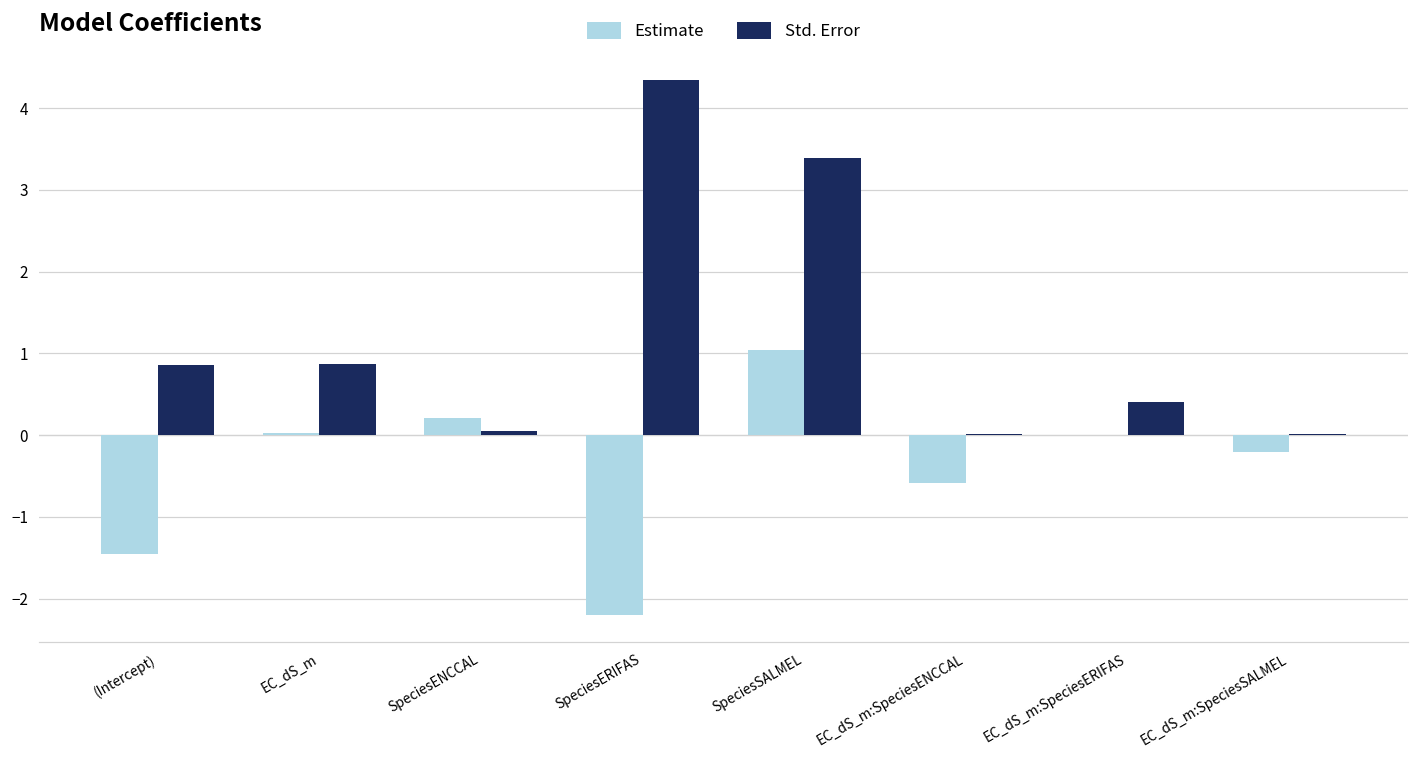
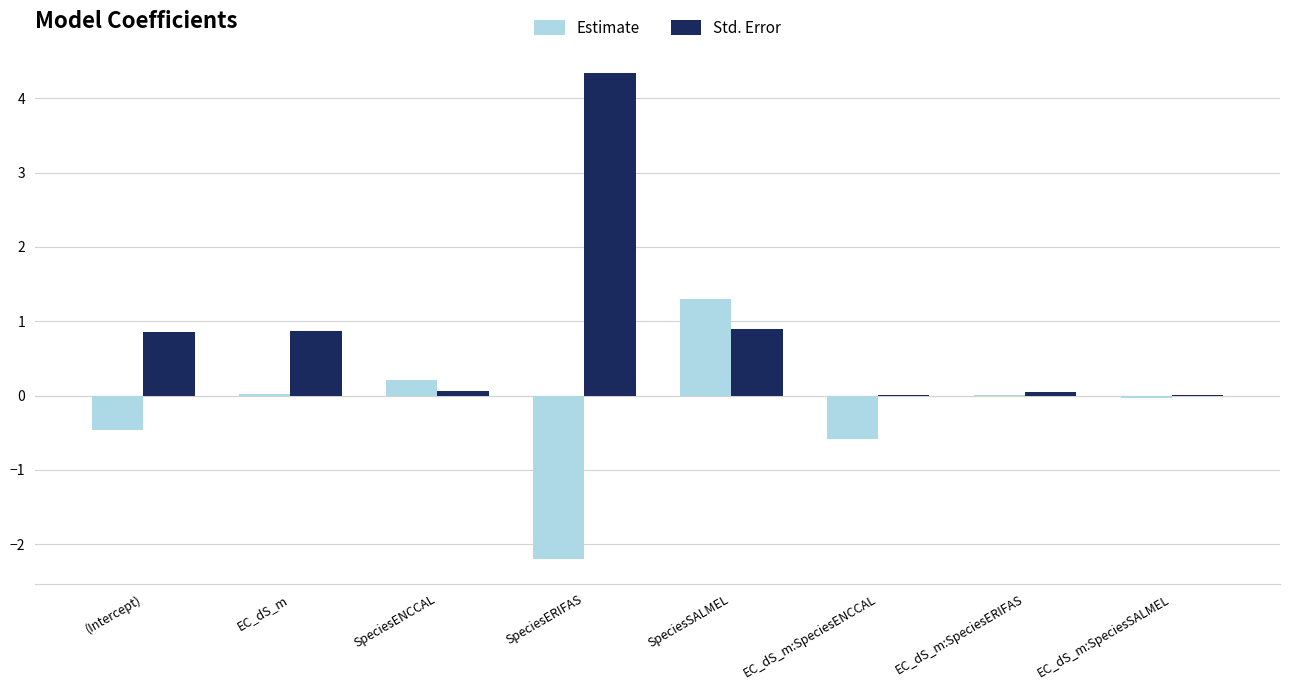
  {
    "Estimate": {
-     "(Intercept)": -1.5,
+     "(Intercept)": -0.5,
      "SpeciesENCCAL": 0.2,
      "SpeciesERIFAS": -2.2,
-     "SpeciesSALMEL": 1.0,
+     "SpeciesSALMEL": 1.3,
      "EC_dS_m:SpeciesENCCAL": -0.6,
-     "EC_dS_m:SpeciesSALMEL": -0.2
+     "EC_dS_m:SpeciesSALMEL": 0.0
    },
    "Std. Error": {
      "(Intercept)": 0.9,
      "EC_dS_m": 0.9,
      "SpeciesENCCAL": 0.1,
      "SpeciesERIFAS": 4.3,
-     "SpeciesSALMEL": 3.4,
-     "EC_dS_m:SpeciesERIFAS": 0.4
+     "SpeciesSALMEL": 0.9,
+     "EC_dS_m:SpeciesERIFAS": 0.0
    }
  }
